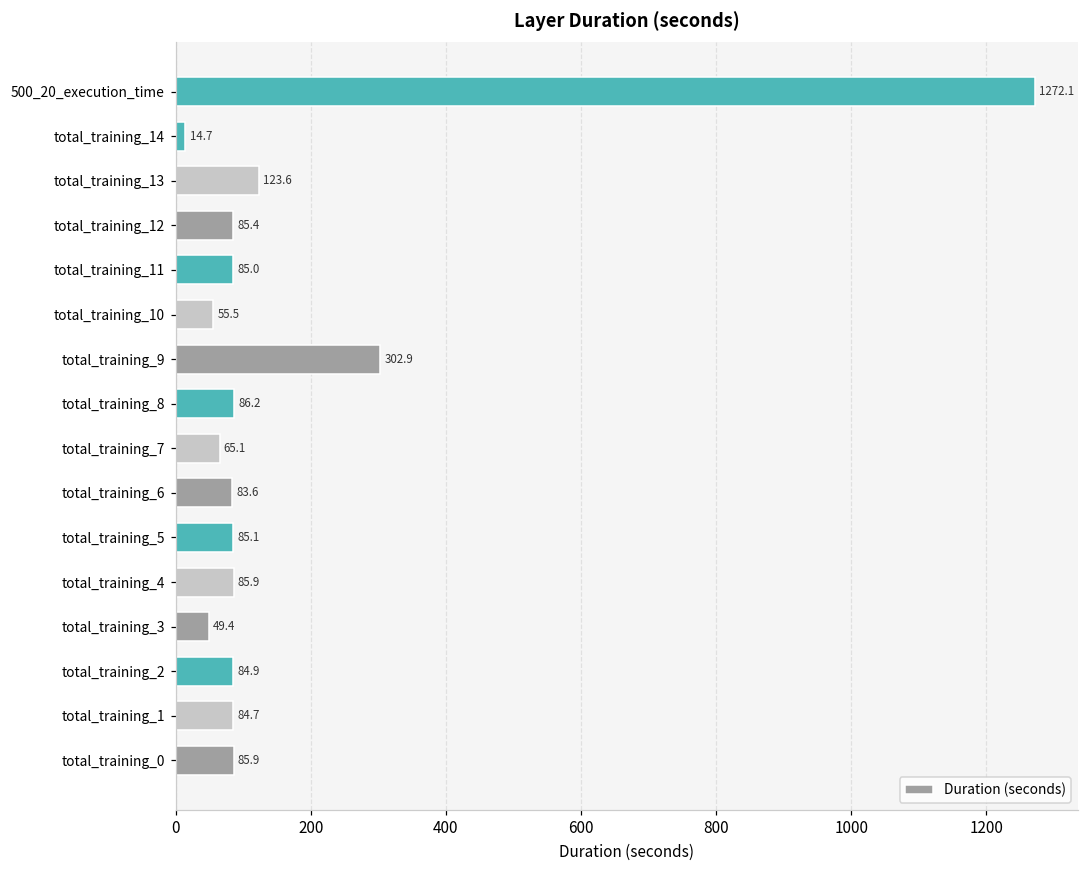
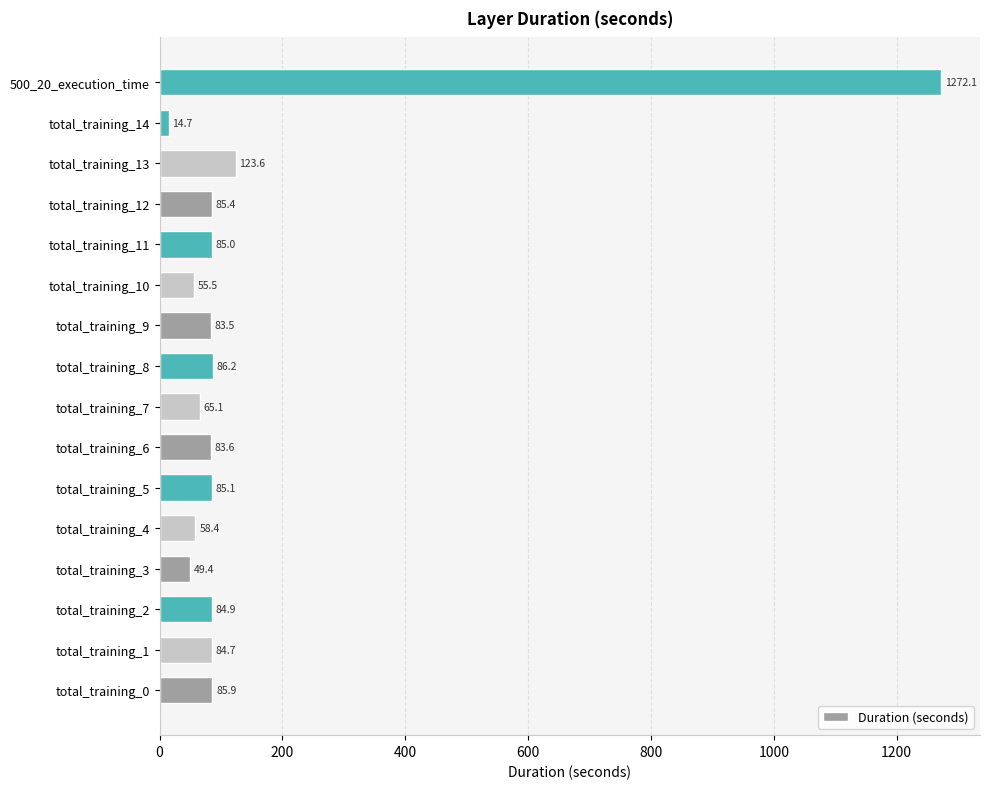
  {
    "500_20_execution_time": 1272.1,
    "total_training_14": 14.7,
    "total_training_13": 123.6,
    "total_training_12": 85.4,
    "total_training_11": 85.0,
    "total_training_10": 55.5,
-   "total_training_9": 302.9,
+   "total_training_9": 83.5,
    "total_training_8": 86.2,
    "total_training_7": 65.1,
    "total_training_6": 83.6,
    "total_training_5": 85.1,
-   "total_training_4": 85.9,
+   "total_training_4": 58.4,
    "total_training_3": 49.4,
    "total_training_2": 84.9,
    "total_training_1": 84.7,
    "total_training_0": 85.9
  }
